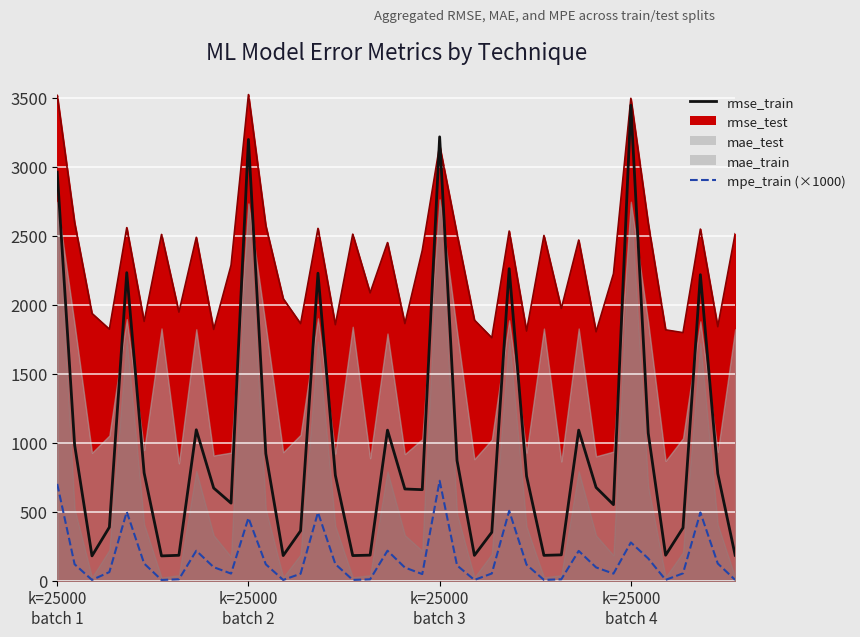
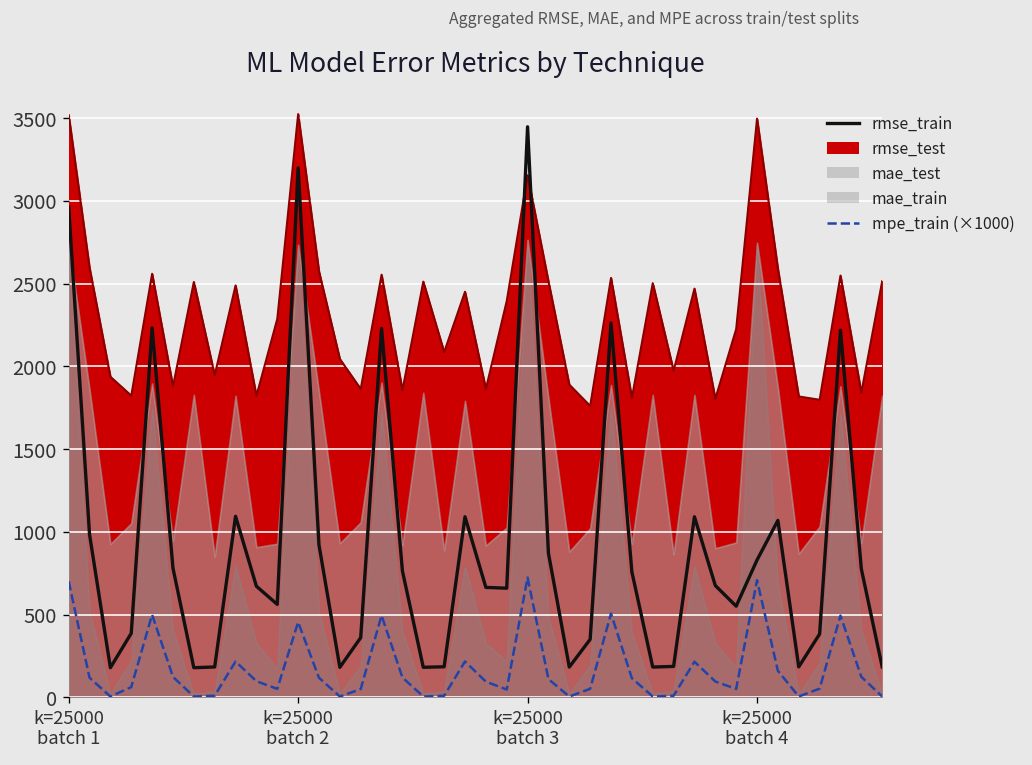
  {
    "rmse_train": {
      "k=25000 batch 1": 2960,
      "k=25000 batch 2": 3200,
-     "k=25000 batch 3": 3220,
-     "k=25000 batch 4": 3450
+     "k=25000 batch 3": 3450,
+     "k=25000 batch 4": 830
    },
    "rmse_test": {
      "k=25000 batch 1": 3520,
      "k=25000 batch 2": 3520,
      "k=25000 batch 3": 3150,
      "k=25000 batch 4": 3500
    },
    "mpe_train (×1000)": {
      "k=25000 batch 1": 700,
      "k=25000 batch 2": 460,
      "k=25000 batch 3": 720,
-     "k=25000 batch 4": 280
+     "k=25000 batch 4": 710
    }
  }
